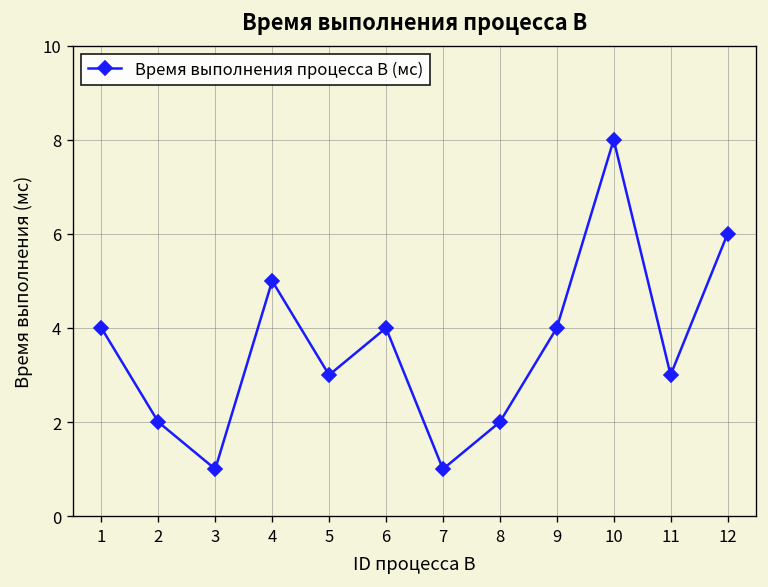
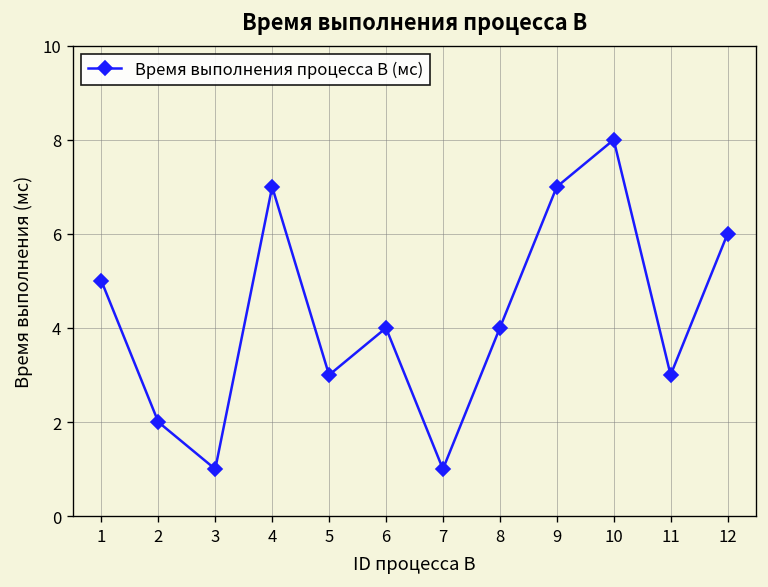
  {
-   "1": 4,
+   "1": 5,
    "2": 2,
    "3": 1,
-   "4": 5,
+   "4": 7,
    "5": 3,
    "6": 4,
    "7": 1,
-   "8": 2,
-   "9": 4,
+   "8": 4,
+   "9": 7,
    "10": 8,
    "11": 3,
    "12": 6
  }
